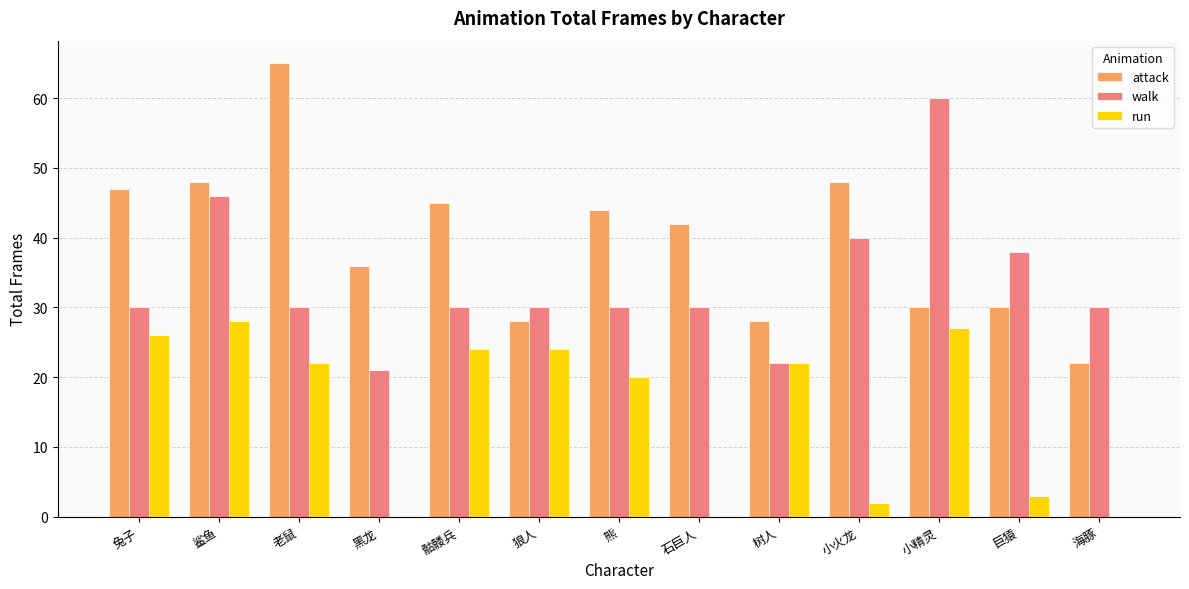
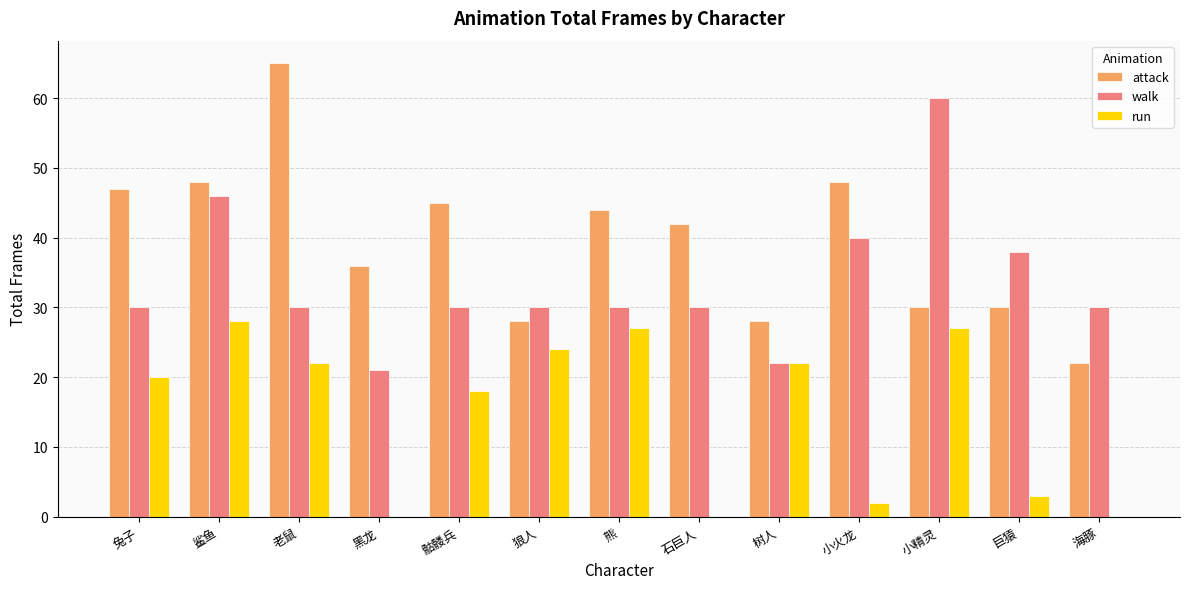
  {
    "run": {
-     "兔子": 26,
+     "兔子": 20,
      "鲨鱼": 28,
      "老鼠": 22,
      "黑龙": 0,
-     "骷髅兵": 24,
+     "骷髅兵": 18,
      "狼人": 24,
-     "熊": 20,
+     "熊": 27,
      "石巨人": 0,
      "树人": 22,
      "小火龙": 2,
      "小精灵": 27,
      "巨猿": 3,
      "海豚": 0
    }
  }
